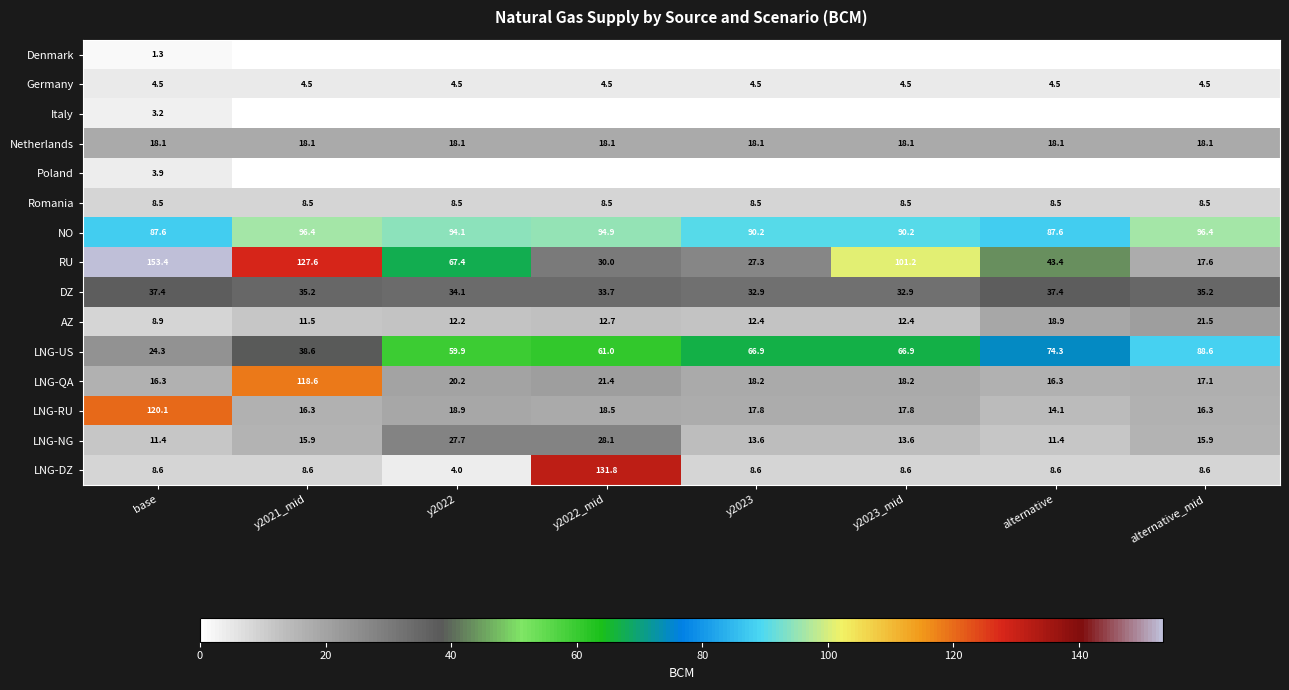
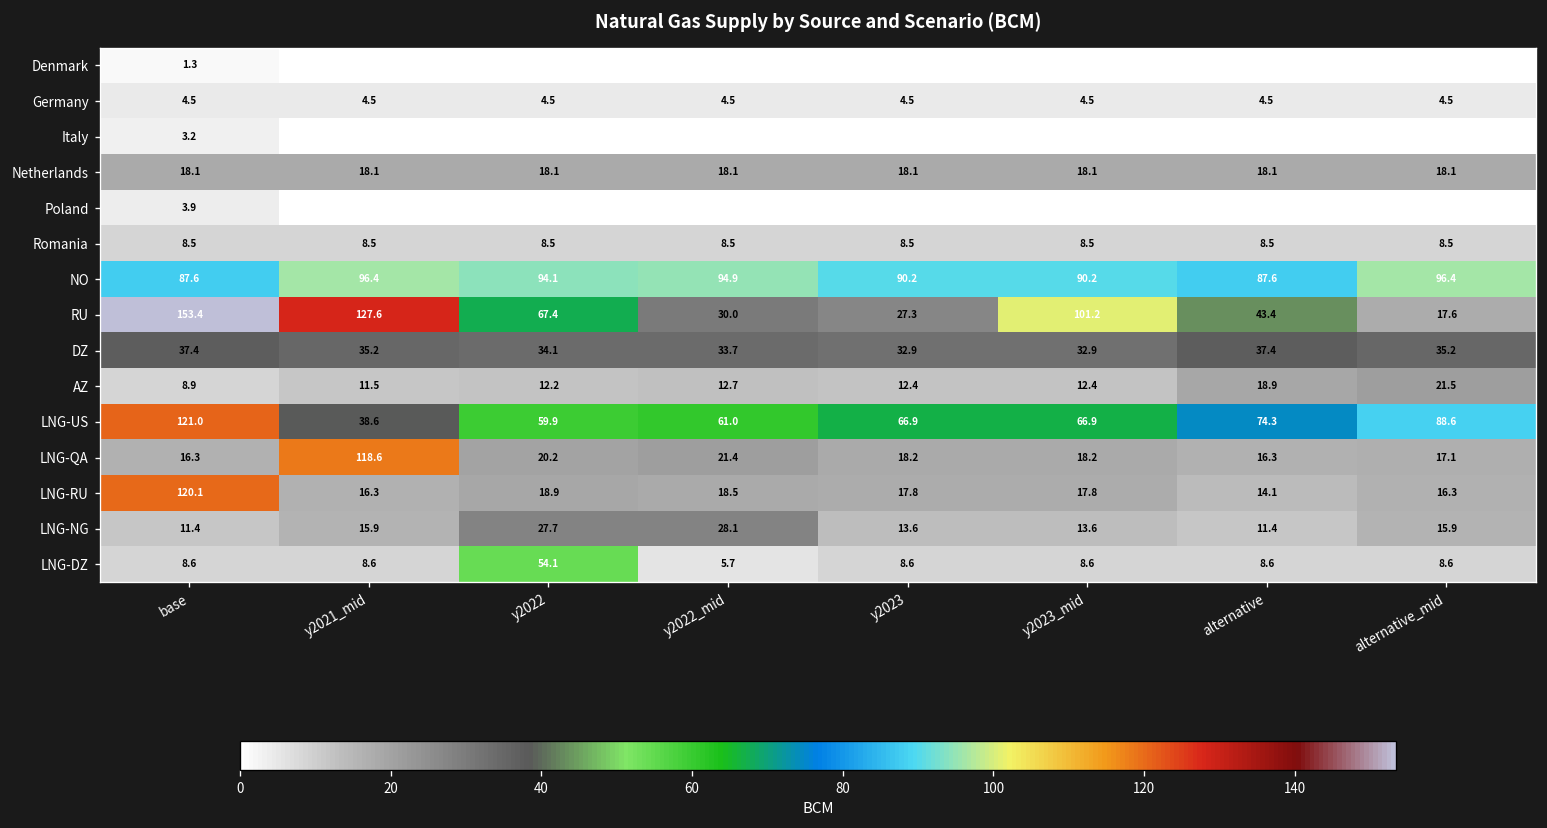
  {
    "Denmark": {
      "base": 1.3
    },
    "Germany": {
      "base": 4.5,
      "y2021_mid": 4.5,
      "y2022": 4.5,
      "y2022_mid": 4.5,
      "y2023": 4.5,
      "y2023_mid": 4.5,
      "alternative": 4.5,
      "alternative_mid": 4.5
    },
    "Italy": {
      "base": 3.2
    },
    "Netherlands": {
      "base": 18.1,
      "y2021_mid": 18.1,
      "y2022": 18.1,
      "y2022_mid": 18.1,
      "y2023": 18.1,
      "y2023_mid": 18.1,
      "alternative": 18.1,
      "alternative_mid": 18.1
    },
    "Poland": {
      "base": 3.9
    },
    "Romania": {
      "base": 8.5,
      "y2021_mid": 8.5,
      "y2022": 8.5,
      "y2022_mid": 8.5,
      "y2023": 8.5,
      "y2023_mid": 8.5,
      "alternative": 8.5,
      "alternative_mid": 8.5
    },
    "NO": {
      "base": 87.6,
      "y2021_mid": 96.4,
      "y2022": 94.1,
      "y2022_mid": 94.9,
      "y2023": 90.2,
      "y2023_mid": 90.2,
      "alternative": 87.6,
      "alternative_mid": 96.4
    },
    "RU": {
      "base": 153.4,
      "y2021_mid": 127.6,
      "y2022": 67.4,
      "y2022_mid": 30.0,
      "y2023": 27.3,
      "y2023_mid": 101.2,
      "alternative": 43.4,
      "alternative_mid": 17.6
    },
    "DZ": {
      "base": 37.4,
      "y2021_mid": 35.2,
      "y2022": 34.1,
      "y2022_mid": 33.7,
      "y2023": 32.9,
      "y2023_mid": 32.9,
      "alternative": 37.4,
      "alternative_mid": 35.2
    },
    "AZ": {
      "base": 8.9,
      "y2021_mid": 11.5,
      "y2022": 12.2,
      "y2022_mid": 12.7,
      "y2023": 12.4,
      "y2023_mid": 12.4,
      "alternative": 18.9,
      "alternative_mid": 21.5
    },
    "LNG-US": {
-     "base": 24.3,
+     "base": 121.0,
      "y2021_mid": 38.6,
      "y2022": 59.9,
      "y2022_mid": 61.0,
      "y2023": 66.9,
      "y2023_mid": 66.9,
      "alternative": 74.3,
      "alternative_mid": 88.6
    },
    "LNG-QA": {
      "base": 16.3,
      "y2021_mid": 118.6,
      "y2022": 20.2,
      "y2022_mid": 21.4,
      "y2023": 18.2,
      "y2023_mid": 18.2,
      "alternative": 16.3,
      "alternative_mid": 17.1
    },
    "LNG-RU": {
      "base": 120.1,
      "y2021_mid": 16.3,
      "y2022": 18.9,
      "y2022_mid": 18.5,
      "y2023": 17.8,
      "y2023_mid": 17.8,
      "alternative": 14.1,
      "alternative_mid": 16.3
    },
    "LNG-NG": {
      "base": 11.4,
      "y2021_mid": 15.9,
      "y2022": 27.7,
      "y2022_mid": 28.1,
      "y2023": 13.6,
      "y2023_mid": 13.6,
      "alternative": 11.4,
      "alternative_mid": 15.9
    },
    "LNG-DZ": {
      "base": 8.6,
      "y2021_mid": 8.6,
-     "y2022": 4.0,
-     "y2022_mid": 131.8,
+     "y2022": 54.1,
+     "y2022_mid": 5.7,
      "y2023": 8.6,
      "y2023_mid": 8.6,
      "alternative": 8.6,
      "alternative_mid": 8.6
    }
  }
